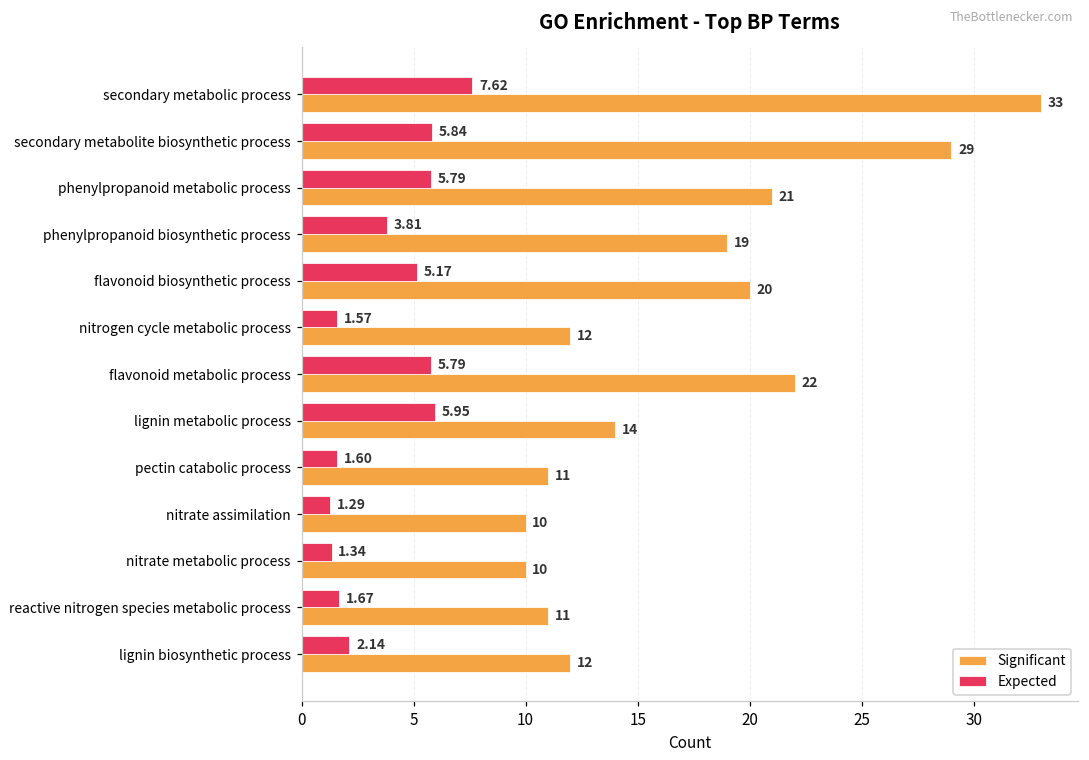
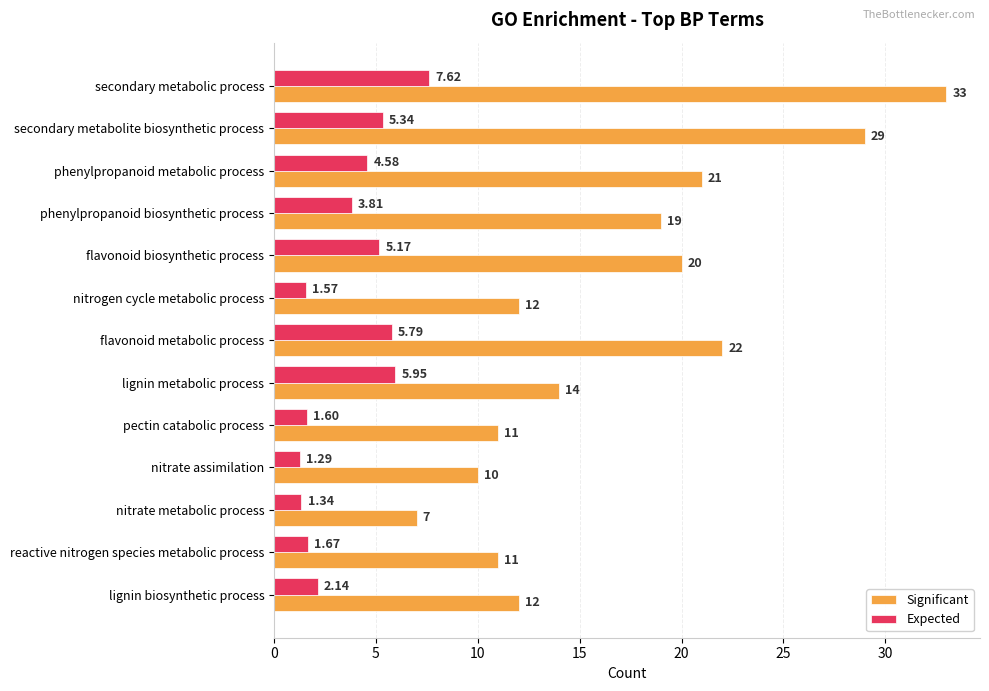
  {
    "Significant": {
      "secondary metabolic process": 33,
      "secondary metabolite biosynthetic process": 29,
      "phenylpropanoid metabolic process": 21,
      "phenylpropanoid biosynthetic process": 19,
      "flavonoid biosynthetic process": 20,
      "nitrogen cycle metabolic process": 12,
      "flavonoid metabolic process": 22,
      "lignin metabolic process": 14,
      "pectin catabolic process": 11,
      "nitrate assimilation": 10,
-     "nitrate metabolic process": 10,
+     "nitrate metabolic process": 7,
      "reactive nitrogen species metabolic process": 11,
      "lignin biosynthetic process": 12
    },
    "Expected": {
      "secondary metabolic process": 7.62,
-     "secondary metabolite biosynthetic process": 5.84,
-     "phenylpropanoid metabolic process": 5.79,
+     "secondary metabolite biosynthetic process": 5.34,
+     "phenylpropanoid metabolic process": 4.58,
      "phenylpropanoid biosynthetic process": 3.81,
      "flavonoid biosynthetic process": 5.17,
      "nitrogen cycle metabolic process": 1.57,
      "flavonoid metabolic process": 5.79,
      "lignin metabolic process": 5.95,
      "pectin catabolic process": 1.60,
      "nitrate assimilation": 1.29,
      "nitrate metabolic process": 1.34,
      "reactive nitrogen species metabolic process": 1.67,
      "lignin biosynthetic process": 2.14
    }
  }
